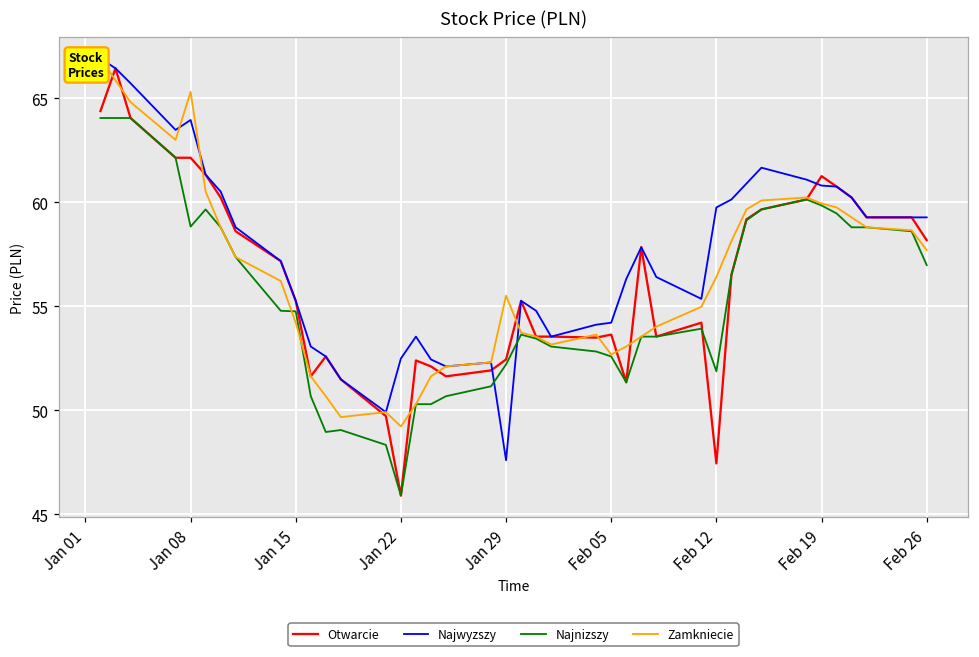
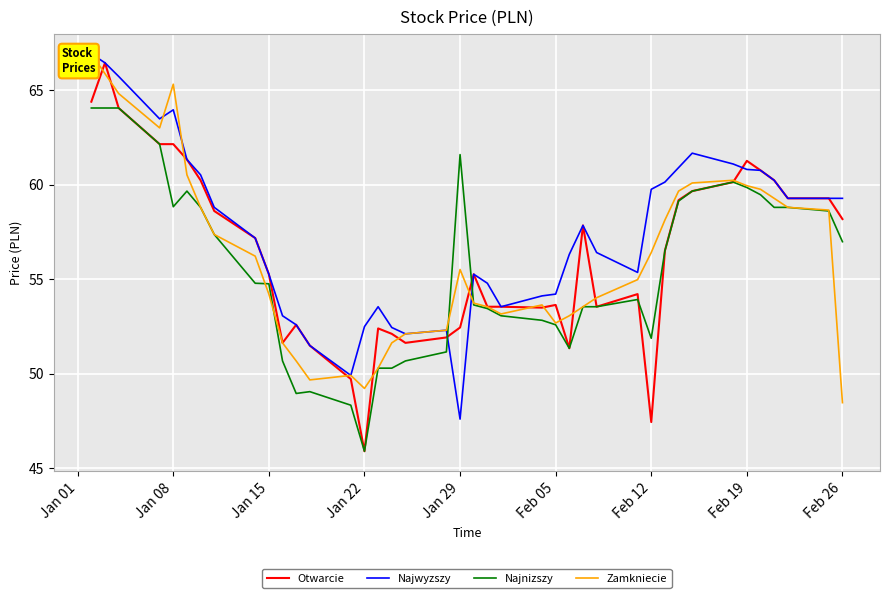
  {
    "Otwarcie": {
      "Jan 08": 62.1,
      "Jan 29": 52.4,
      "Feb 05": 53.6,
      "Feb 12": 47.4,
      "Feb 19": 61.3,
      "Feb 26": 58.2
    },
    "Najwyzszy": {
      "Jan 08": 64.0,
      "Jan 22": 52.5,
      "Jan 29": 47.6,
      "Feb 05": 54.2,
      "Feb 12": 59.8,
      "Feb 19": 60.8,
      "Feb 26": 59.3
    },
    "Najnizszy": {
      "Jan 08": 58.8,
      "Jan 15": 54.8,
-     "Jan 29": 52.2,
+     "Jan 29": 61.6,
      "Feb 12": 51.9,
      "Feb 26": 57.0
    },
    "Zamkniecie": {
      "Jan 08": 65.3,
      "Jan 15": 54.2,
      "Jan 22": 49.2,
      "Jan 29": 55.5,
      "Feb 12": 56.4,
-     "Feb 26": 57.7
+     "Feb 26": 48.5
    }
  }
